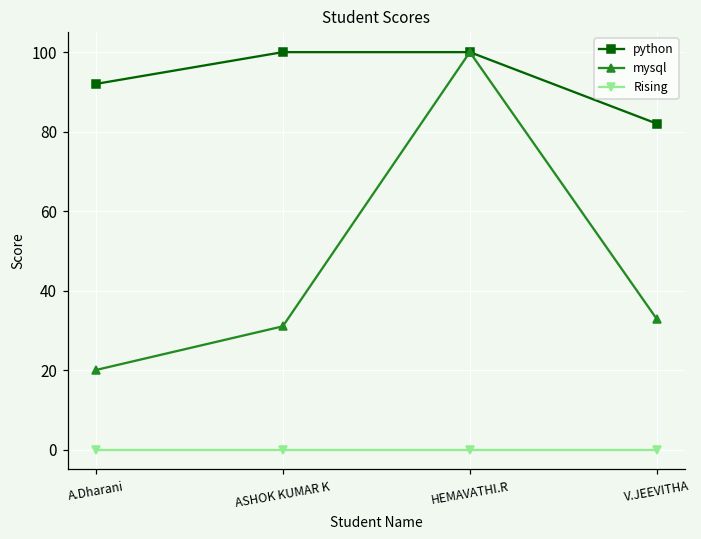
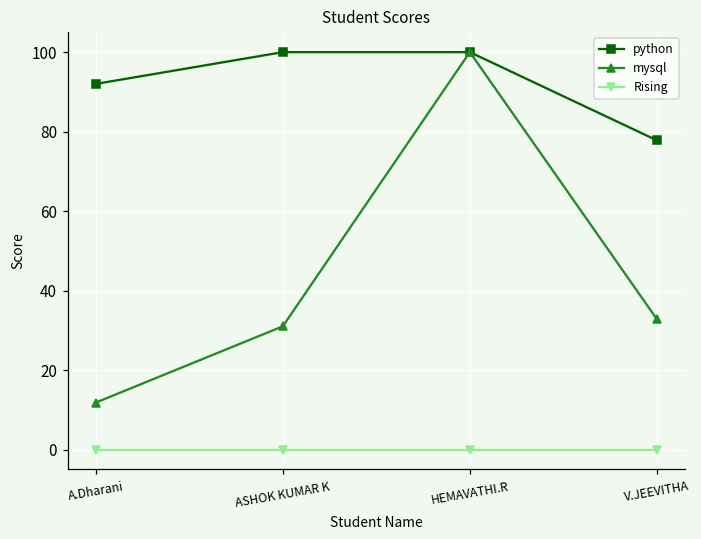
  {
    "python": {
      "A.Dharani": 92,
      "ASHOK KUMAR K": 100,
-     "V.JEEVITHA": 82
+     "V.JEEVITHA": 78
    },
    "mysql": {
-     "A.Dharani": 20,
+     "A.Dharani": 12,
      "ASHOK KUMAR K": 31,
      "V.JEEVITHA": 33
    },
    "Rising": {
      "A.Dharani": 0,
      "ASHOK KUMAR K": 0,
      "HEMAVATHI.R": 0,
      "V.JEEVITHA": 0
    }
  }
